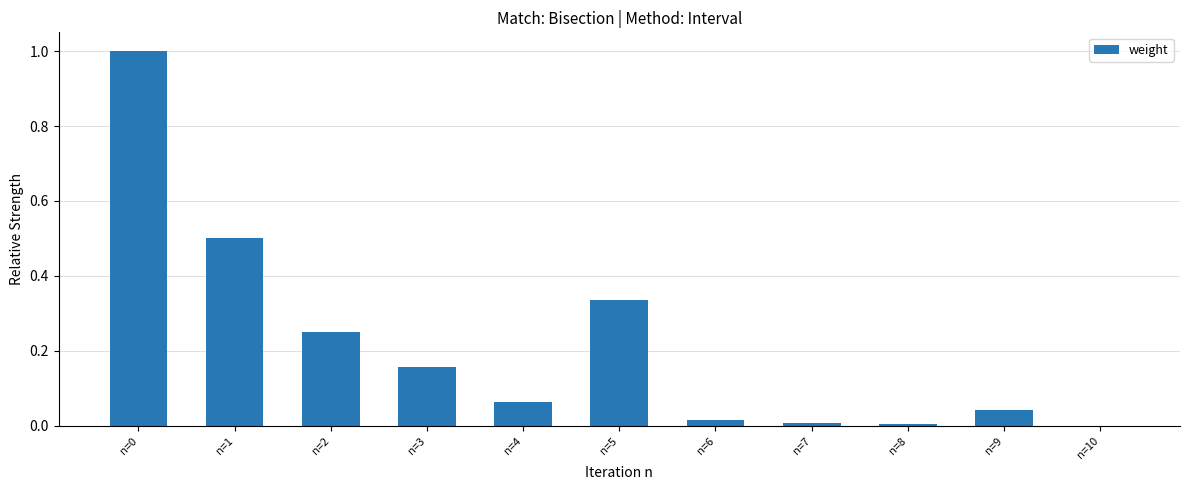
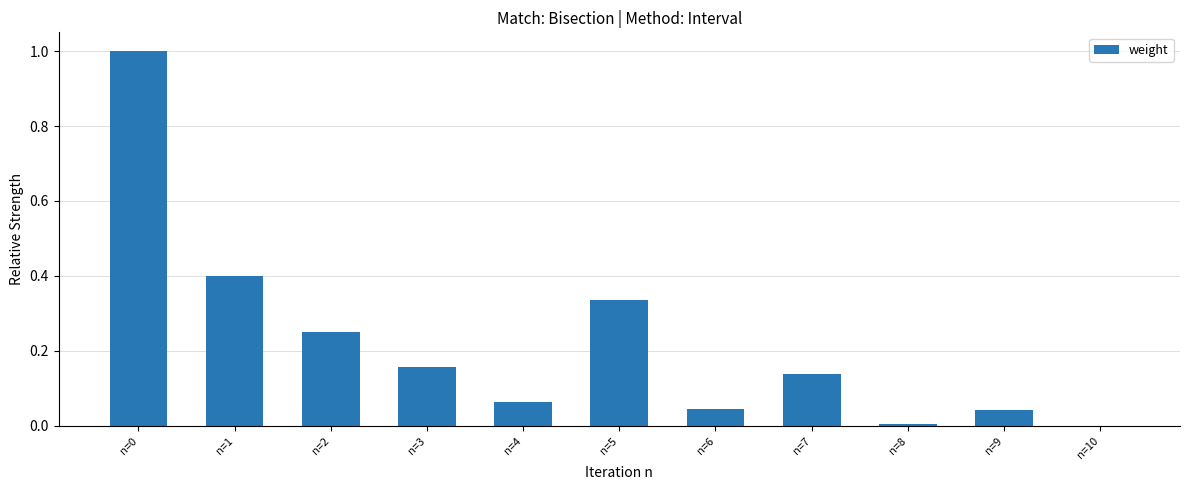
  {
    "n=0": 1.00,
-   "n=1": 0.5,
+   "n=1": 0.4,
    "n=2": 0.25,
    "n=3": 0.16,
    "n=4": 0.06,
    "n=5": 0.34,
-   "n=6": 0.02,
-   "n=7": 0.01,
+   "n=6": 0.05,
+   "n=7": 0.14,
    "n=9": 0.04
  }
